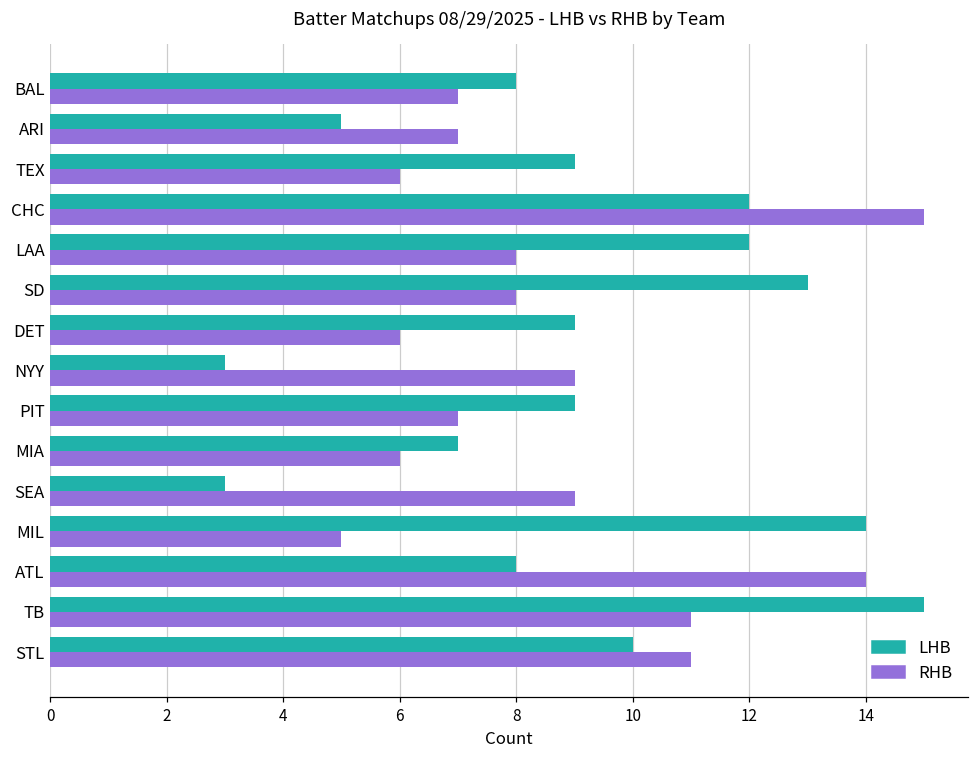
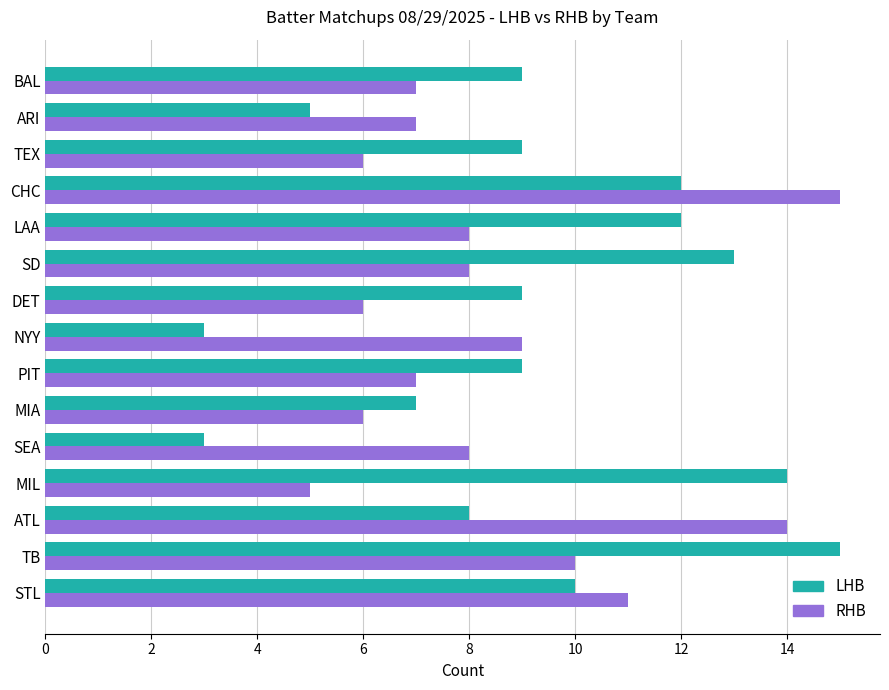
  {
    "LHB": {
-     "BAL": 8,
+     "BAL": 9,
      "ARI": 5,
      "TEX": 9,
      "CHC": 12,
      "LAA": 12,
      "SD": 13,
      "DET": 9,
      "NYY": 3,
      "PIT": 9,
      "MIA": 7,
      "SEA": 3,
      "MIL": 14,
      "ATL": 8,
      "TB": 15,
      "STL": 10
    },
    "RHB": {
      "BAL": 7,
      "ARI": 7,
      "TEX": 6,
      "CHC": 15,
      "LAA": 8,
      "SD": 8,
      "DET": 6,
      "NYY": 9,
      "PIT": 7,
      "MIA": 6,
-     "SEA": 9,
+     "SEA": 8,
      "MIL": 5,
      "ATL": 14,
-     "TB": 11,
+     "TB": 10,
      "STL": 11
    }
  }
